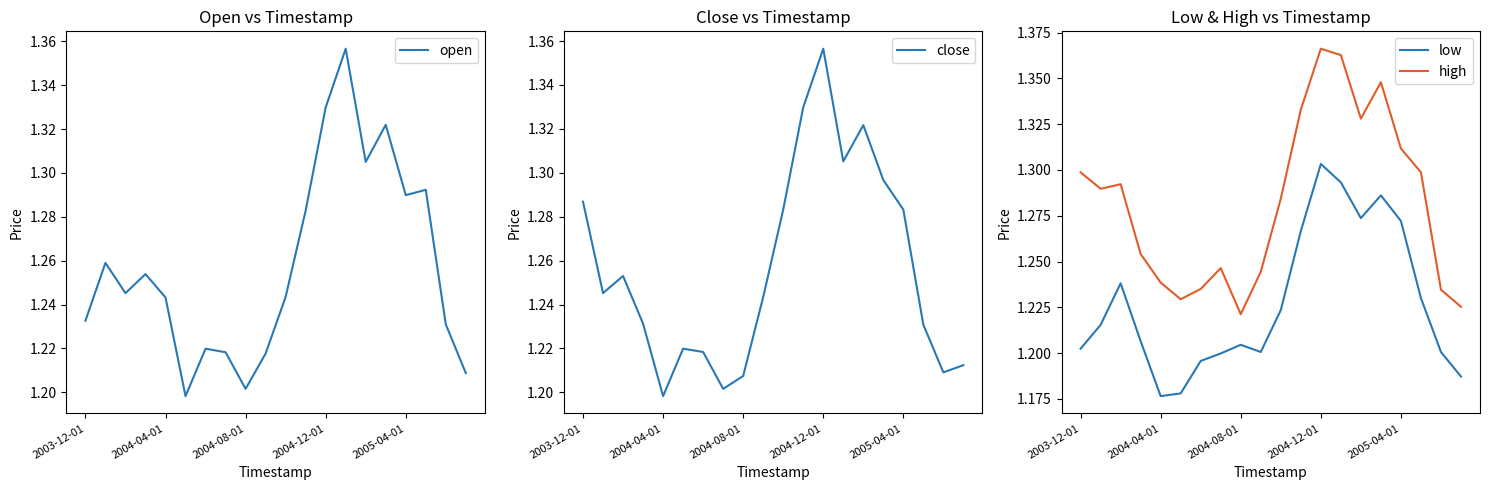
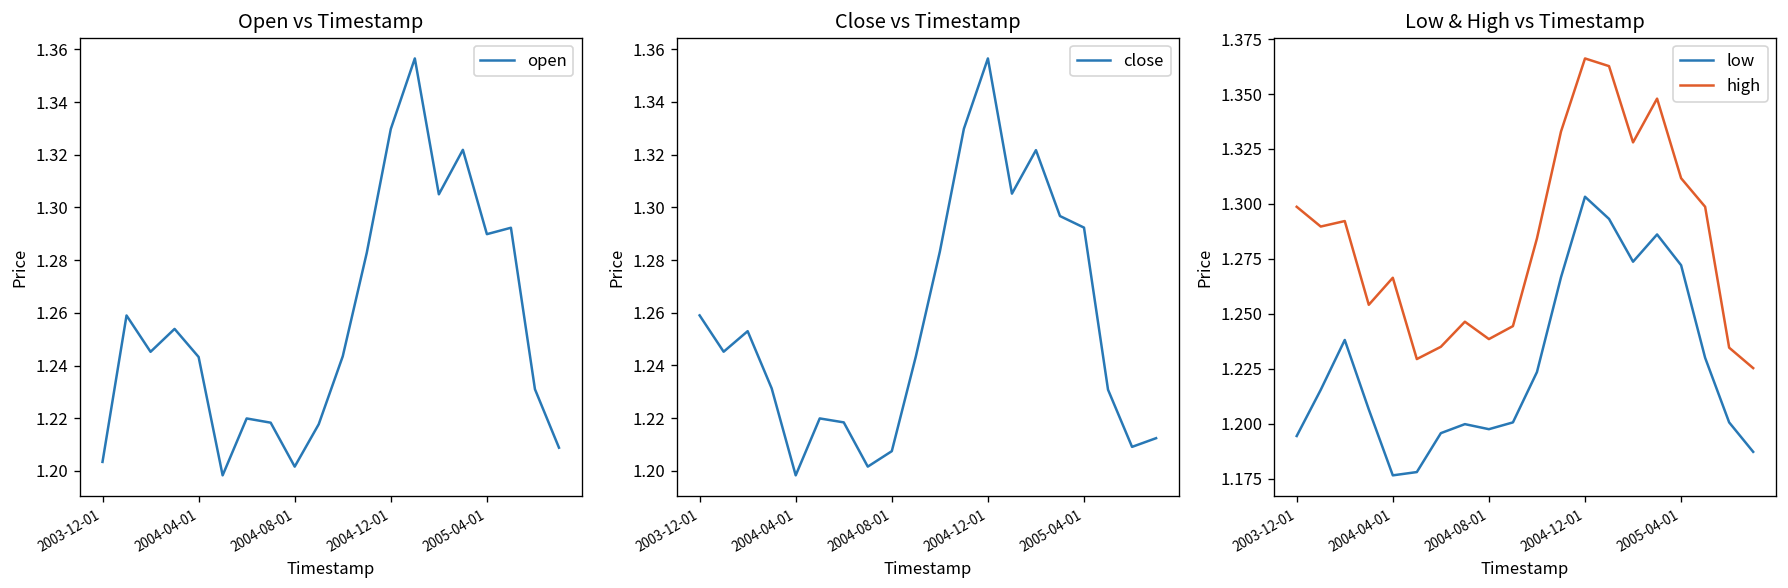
  {
    "Open vs Timestamp": {
-     "2003-12-01": 1.233,
+     "2003-12-01": 1.203,
      "2004-04-01": 1.243,
      "2004-08-01": 1.202,
      "2004-12-01": 1.330,
      "2005-04-01": 1.290
    },
    "Close vs Timestamp": {
-     "2003-12-01": 1.287,
+     "2003-12-01": 1.259,
      "2004-04-01": 1.198,
      "2004-08-01": 1.207,
      "2004-12-01": 1.357,
-     "2005-04-01": 1.283
+     "2005-04-01": 1.292
    },
    "Low & High vs Timestamp": {
      "low": {
-       "2003-12-01": 1.202,
+       "2003-12-01": 1.194,
        "2004-04-01": 1.176,
-       "2004-08-01": 1.205,
+       "2004-08-01": 1.198,
        "2004-12-01": 1.303,
        "2005-04-01": 1.272
      },
      "high": {
        "2003-12-01": 1.299,
-       "2004-04-01": 1.238,
-       "2004-08-01": 1.221,
+       "2004-04-01": 1.266,
+       "2004-08-01": 1.238,
        "2004-12-01": 1.366,
        "2005-04-01": 1.312
      }
    }
  }
